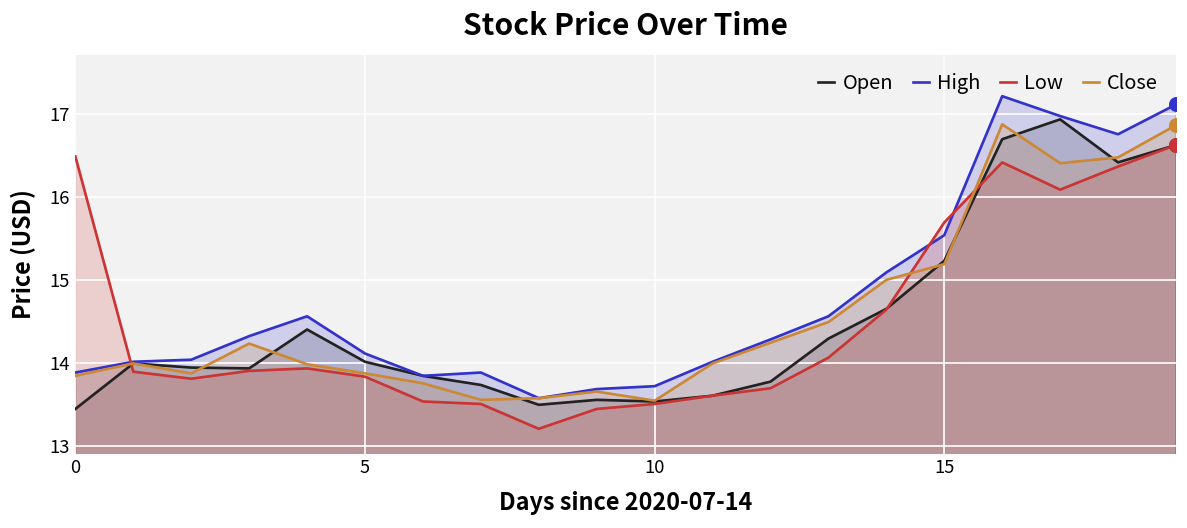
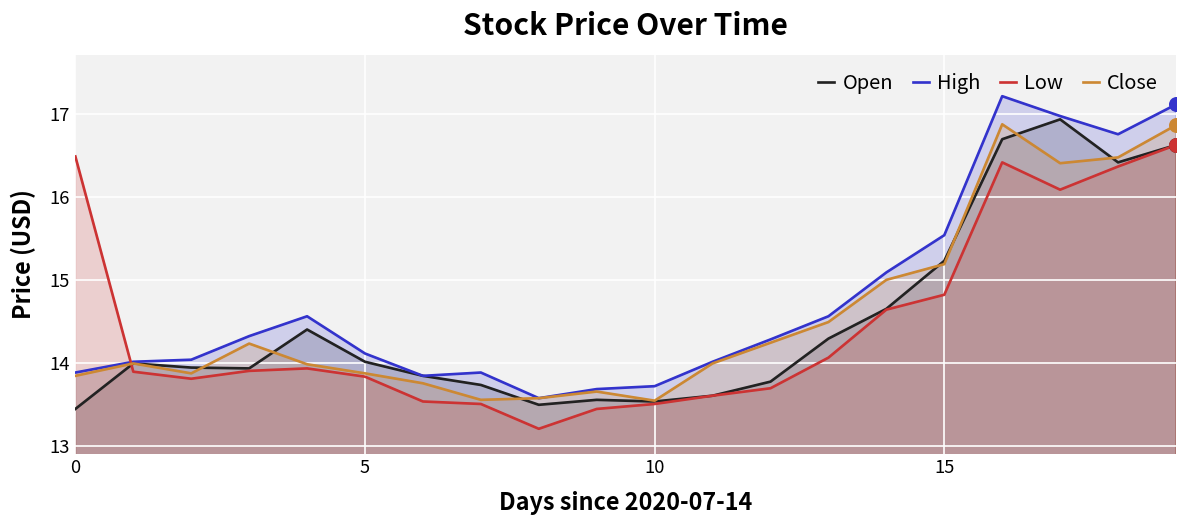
  {
    "Low": {
      "0": 16.5,
      "5": 13.8,
-     "15": 15.7
+     "15": 14.8
    }
  }
